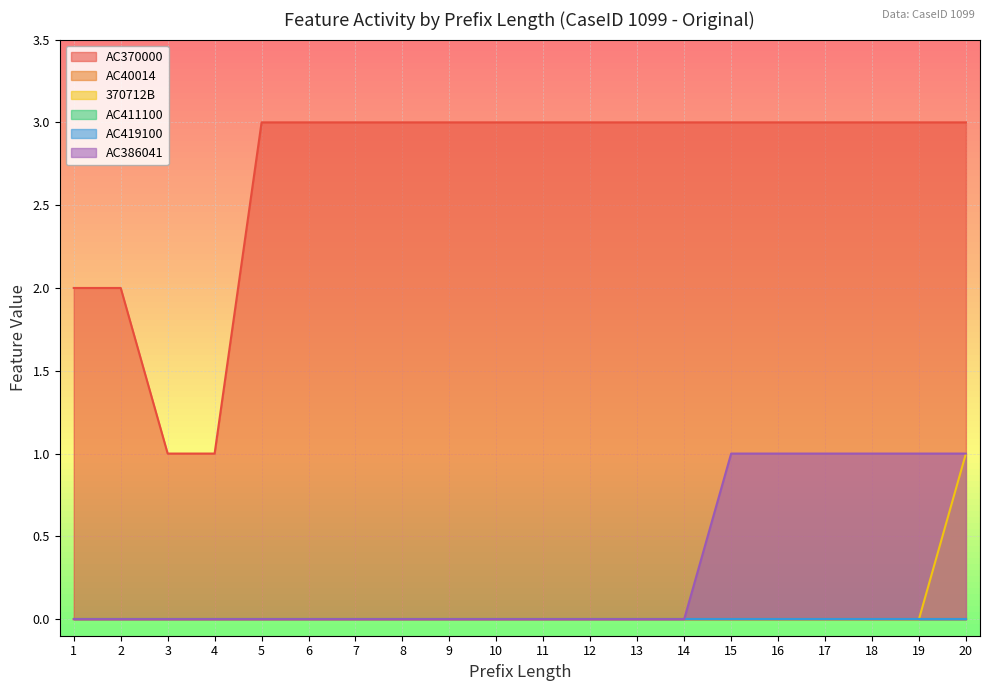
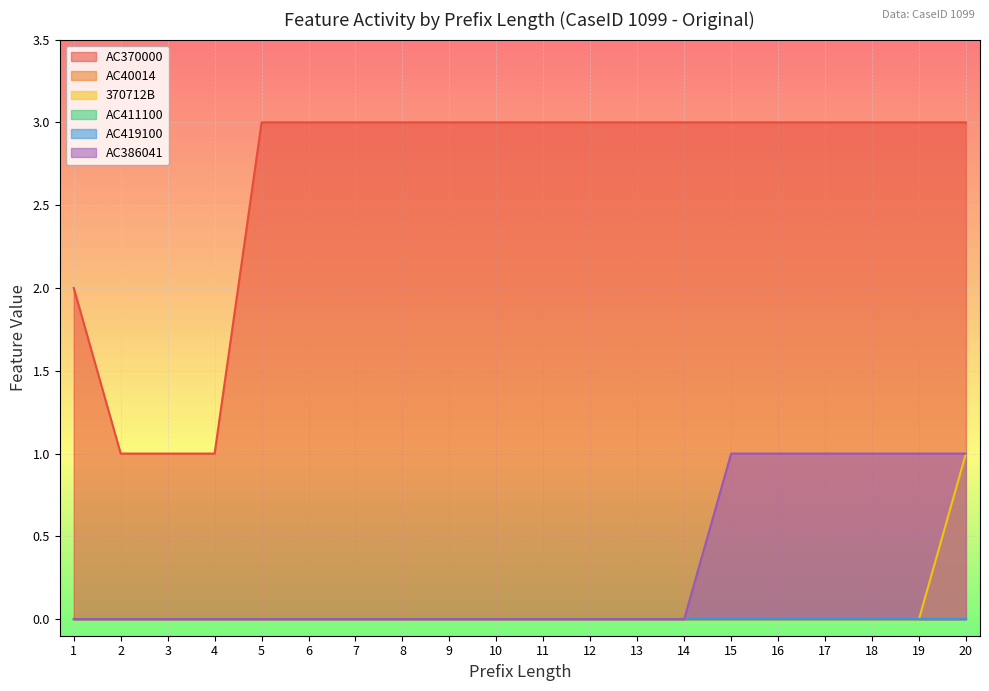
  {
    "AC370000": {
      "1": 2,
-     "2": 2,
+     "2": 1,
      "3": 1,
      "4": 1,
      "5": 3,
      "6": 3,
      "7": 3,
      "8": 3,
      "9": 3,
      "10": 3,
      "11": 3,
      "12": 3,
      "13": 3,
      "14": 3,
      "15": 3,
      "16": 3,
      "17": 3,
      "18": 3,
      "19": 3,
      "20": 3
    },
    "AC419100": {
      "20": 0
    },
    "AC386041": {
      "15": 1,
      "16": 1,
      "17": 1,
      "18": 1,
      "19": 1
    }
  }
